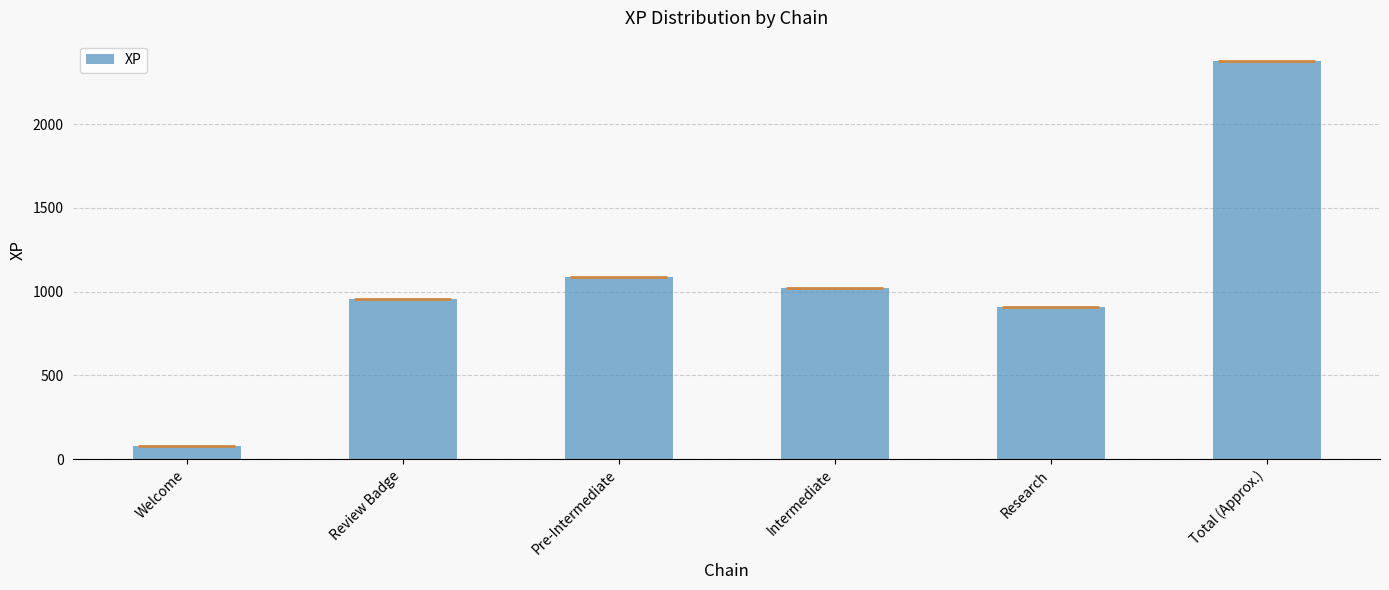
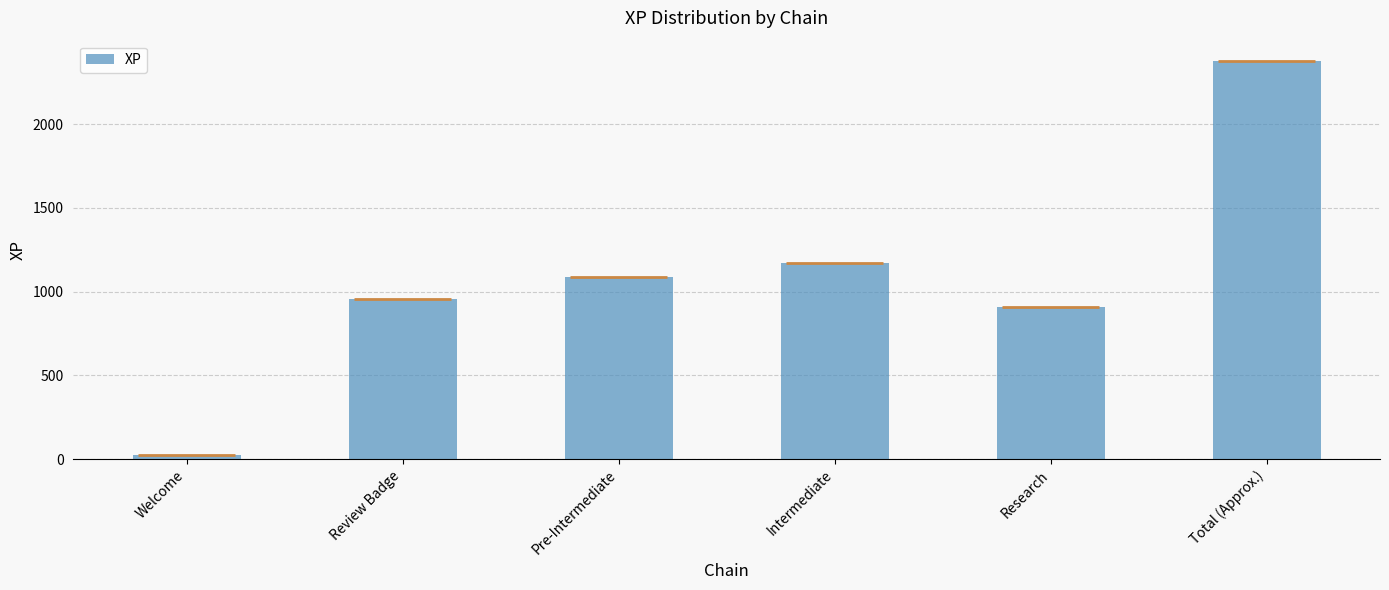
  {
-   "Welcome": 80,
+   "Welcome": 30,
    "Review Badge": 960,
    "Pre-Intermediate": 1090,
-   "Intermediate": 1020,
+   "Intermediate": 1170,
    "Research": 910,
    "Total (Approx.)": 2380
  }
